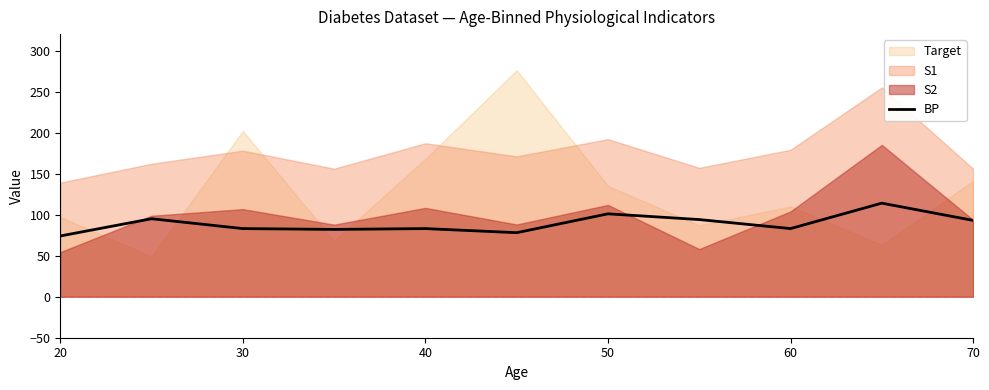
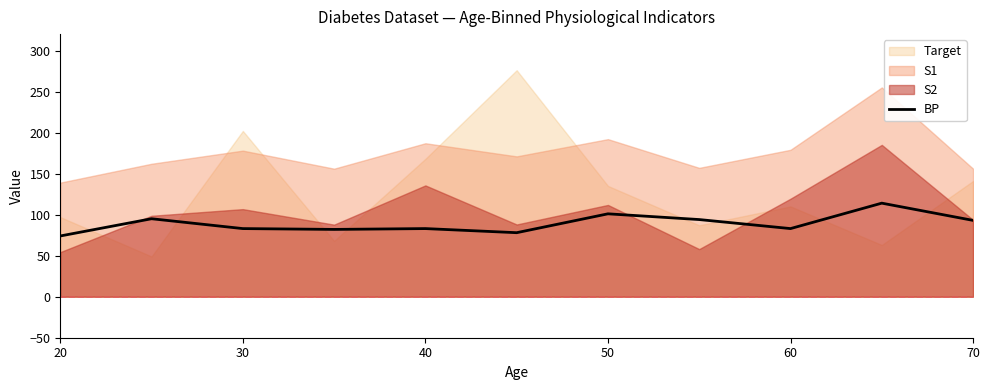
  {
    "BP": {
      "20": 70,
      "30": 80,
      "40": 80,
      "50": 100,
      "60": 80
    },
    "S2": {
      "20": 50,
      "30": 110,
-     "40": 110,
+     "40": 140,
      "50": 110,
-     "60": 100
+     "60": 120
    }
  }
